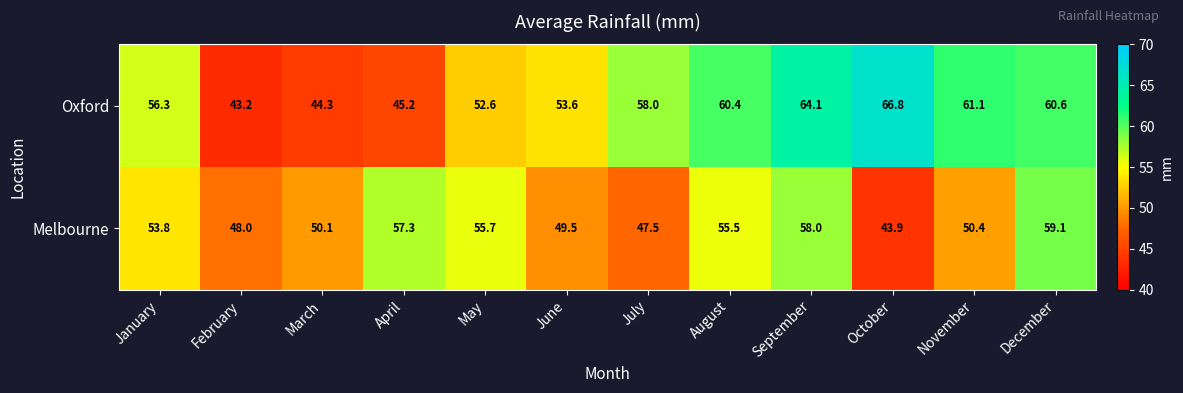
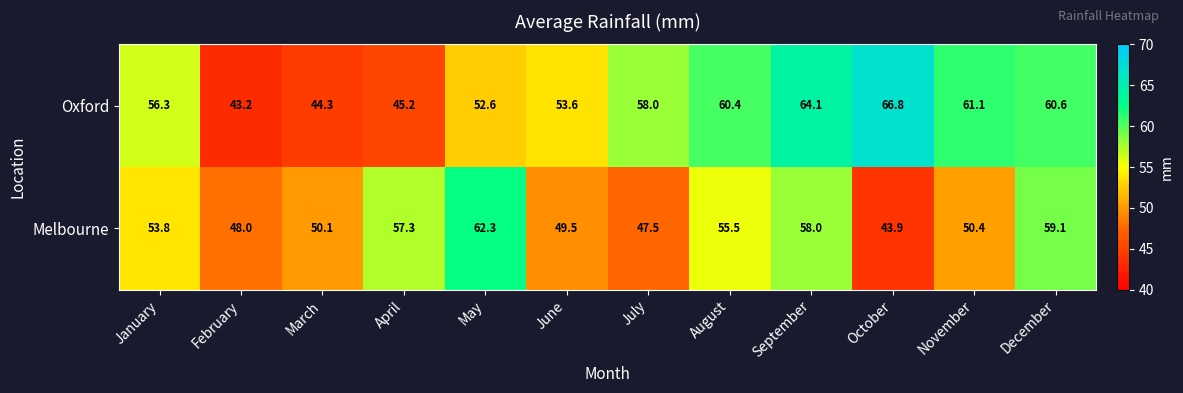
  {
    "Oxford": {
      "January": 56.3,
      "February": 43.2,
      "March": 44.3,
      "April": 45.2,
      "May": 52.6,
      "June": 53.6,
      "July": 58.0,
      "August": 60.4,
      "September": 64.1,
      "October": 66.8,
      "November": 61.1,
      "December": 60.6
    },
    "Melbourne": {
      "January": 53.8,
      "February": 48.0,
      "March": 50.1,
      "April": 57.3,
-     "May": 55.7,
+     "May": 62.3,
      "June": 49.5,
      "July": 47.5,
      "August": 55.5,
      "September": 58.0,
      "October": 43.9,
      "November": 50.4,
      "December": 59.1
    }
  }
